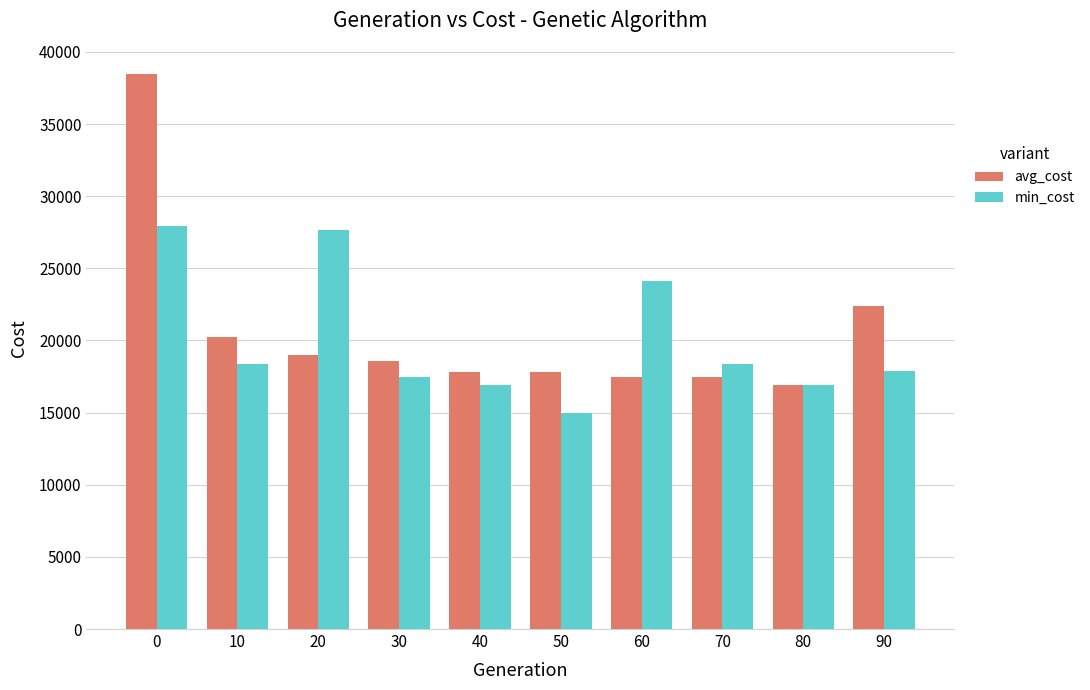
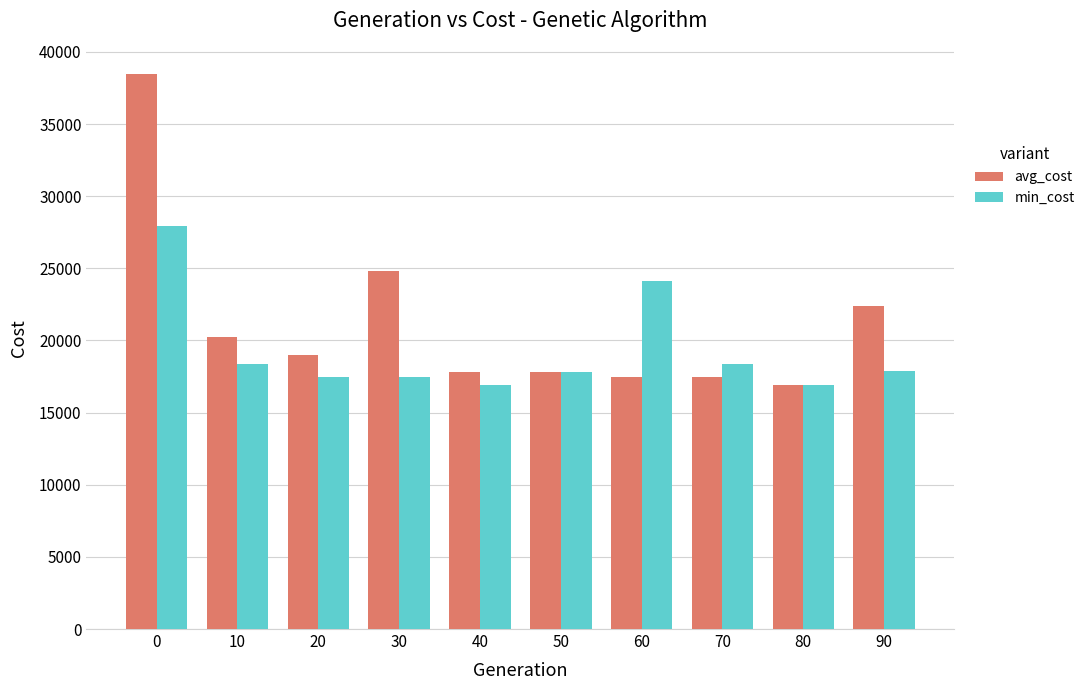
  {
    "avg_cost": {
      "0": 38500,
      "10": 20200,
      "20": 19000,
-     "30": 18600,
+     "30": 24800,
      "40": 17800,
      "50": 17800,
      "60": 17500,
      "70": 17500,
      "80": 16900,
      "90": 22400
    },
    "min_cost": {
      "0": 27900,
      "10": 18400,
-     "20": 27700,
+     "20": 17500,
      "30": 17500,
      "40": 16900,
-     "50": 15000,
+     "50": 17800,
      "60": 24100,
      "70": 18400,
      "80": 16900,
      "90": 17900
    }
  }
